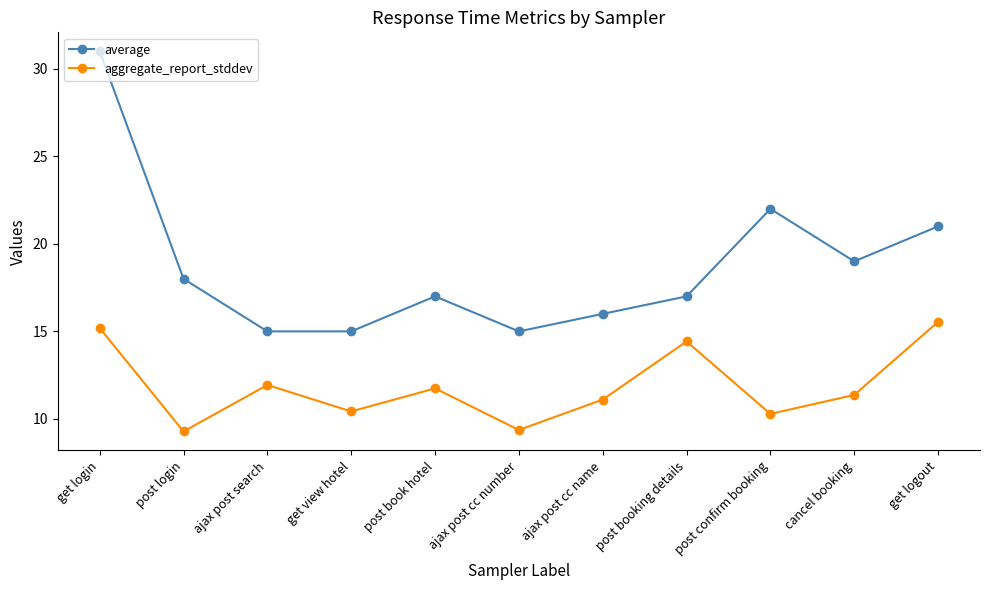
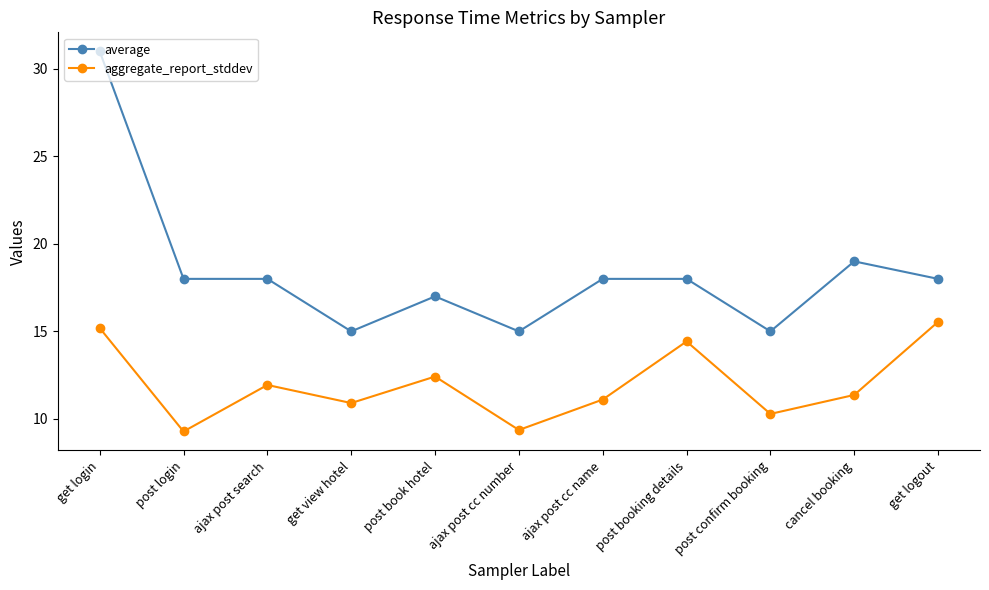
  {
    "average": {
      "post login": 18,
-     "ajax post search": 15,
+     "ajax post search": 18,
      "get view hotel": 15,
      "post book hotel": 17,
      "ajax post cc number": 15,
-     "ajax post cc name": 16,
-     "post booking details": 17,
-     "post confirm booking": 22,
+     "ajax post cc name": 18,
+     "post booking details": 18,
+     "post confirm booking": 15,
      "cancel booking": 19,
-     "get logout": 21
+     "get logout": 18
    },
    "aggregate_report_stddev": {
      "get login": 15.2,
      "post login": 9.3,
      "ajax post search": 11.9,
-     "get view hotel": 10.4,
-     "post book hotel": 11.7,
+     "get view hotel": 10.9,
+     "post book hotel": 12.4,
      "ajax post cc number": 9.4,
      "ajax post cc name": 11.1,
      "post booking details": 14.4,
      "post confirm booking": 10.3,
      "cancel booking": 11.4,
      "get logout": 15.5
    }
  }
